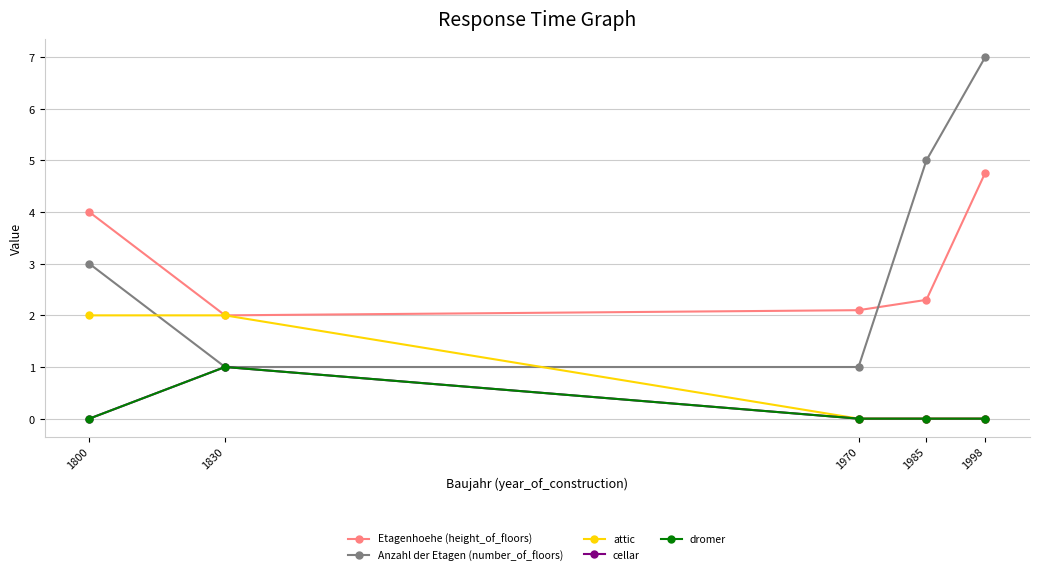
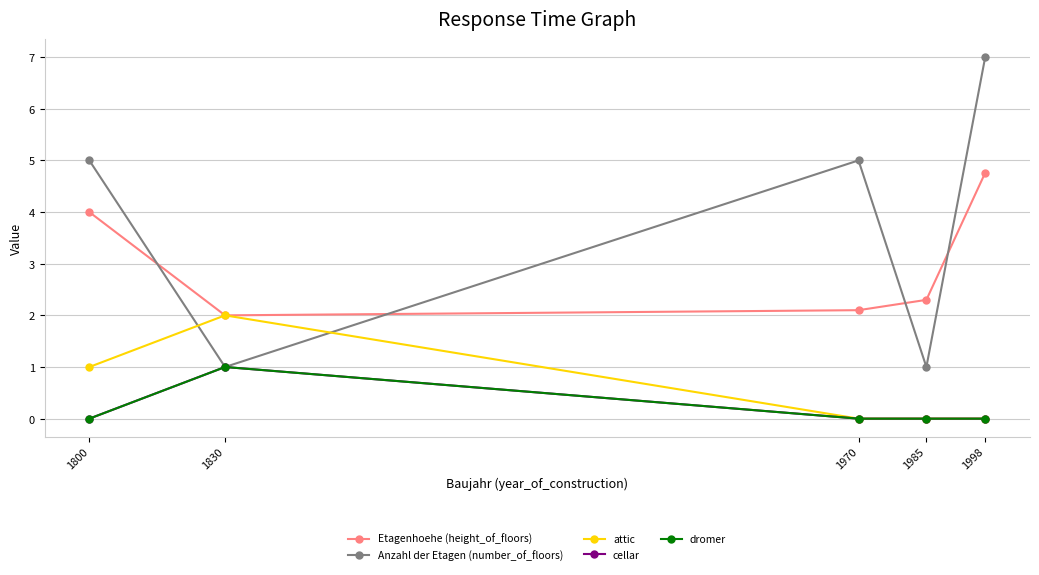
  {
    "Etagenhoehe (height_of_floors)": {
      "1800": 4,
      "1970": 2.1,
      "1985": 2.3,
      "1998": 4.8
    },
    "Anzahl der Etagen (number_of_floors)": {
-     "1800": 3,
-     "1970": 1,
-     "1985": 5,
+     "1800": 5,
+     "1970": 5,
+     "1985": 1,
      "1998": 7
    },
    "attic": {
-     "1800": 2
+     "1800": 1
    },
    "dromer": {
      "1800": 0
    }
  }
